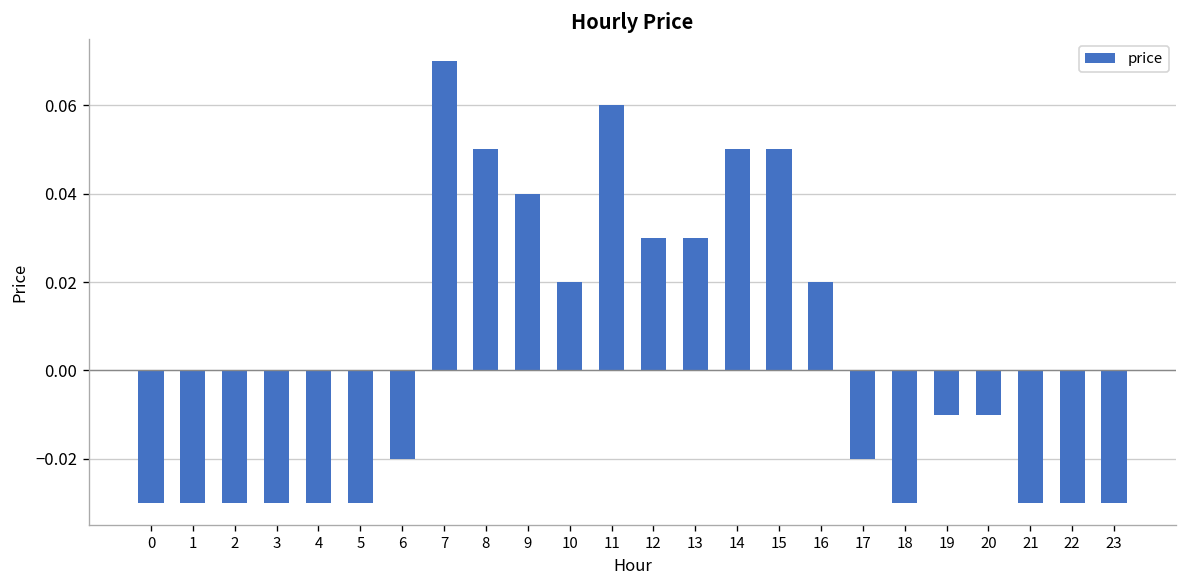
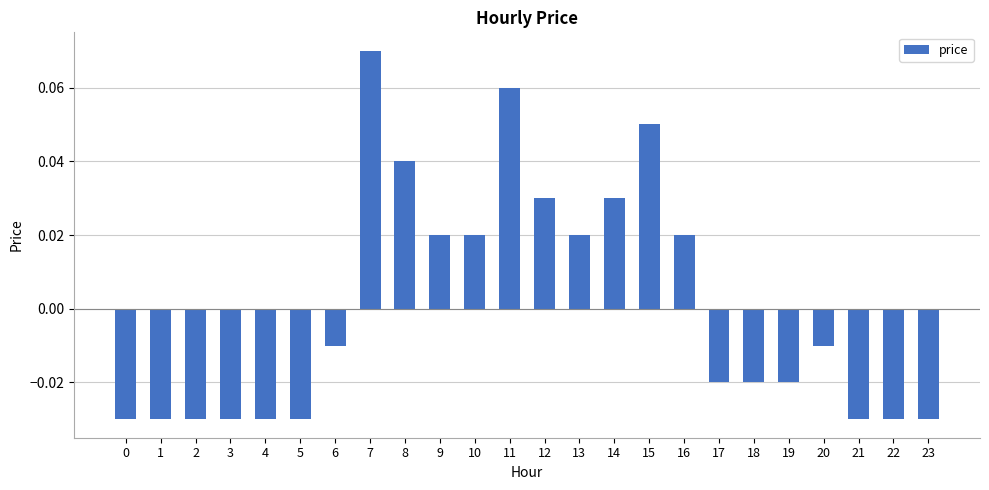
  {
    "0": -0.03,
    "1": -0.03,
    "2": -0.03,
    "3": -0.03,
    "4": -0.03,
    "5": -0.03,
-   "6": -0.02,
+   "6": -0.01,
    "7": 0.07,
-   "8": 0.05,
-   "9": 0.04,
+   "8": 0.04,
+   "9": 0.02,
    "10": 0.02,
    "11": 0.06,
    "12": 0.03,
-   "13": 0.03,
-   "14": 0.05,
+   "13": 0.02,
+   "14": 0.03,
    "15": 0.05,
    "16": 0.02,
    "17": -0.02,
-   "18": -0.03,
-   "19": -0.01,
+   "18": -0.02,
+   "19": -0.02,
    "20": -0.01,
    "21": -0.03,
    "22": -0.03,
    "23": -0.03
  }
